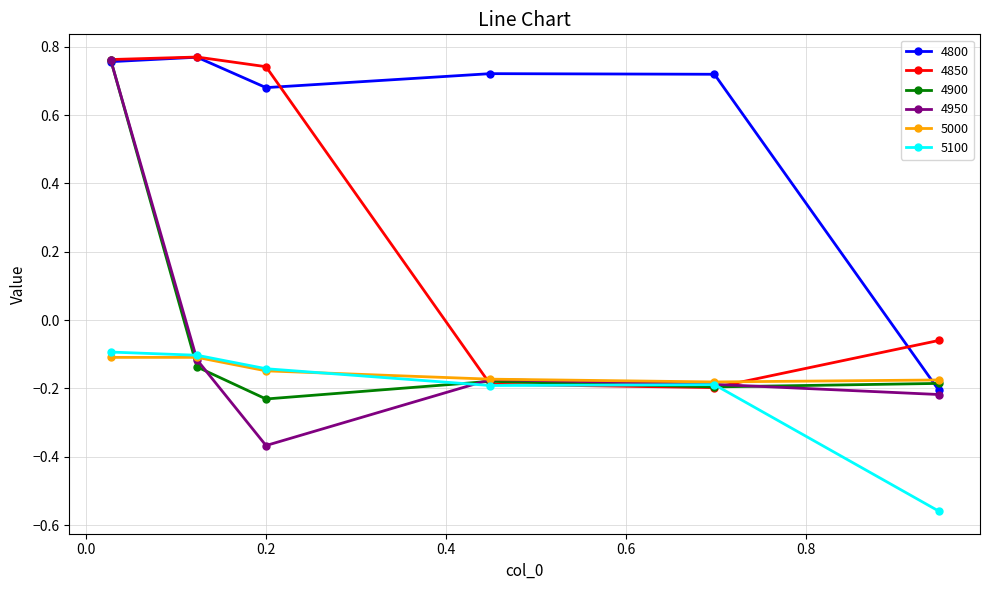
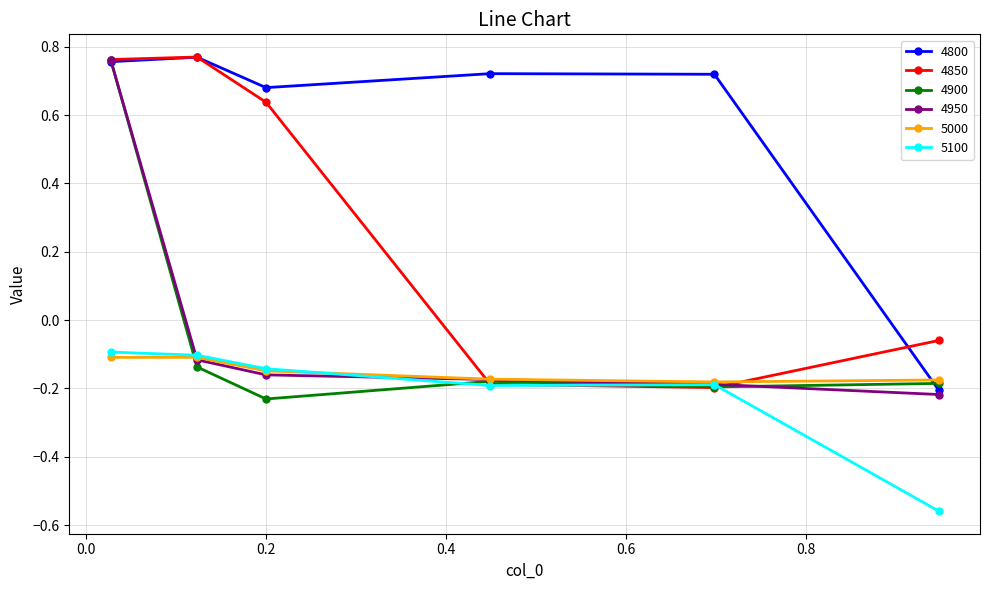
  {
    "4800": {
      "0.2": 0.68
    },
    "4850": {
-     "0.2": 0.74
+     "0.2": 0.64
    },
    "4900": {
      "0.2": -0.23
    },
    "4950": {
-     "0.2": -0.37
+     "0.2": -0.16
    }
  }
